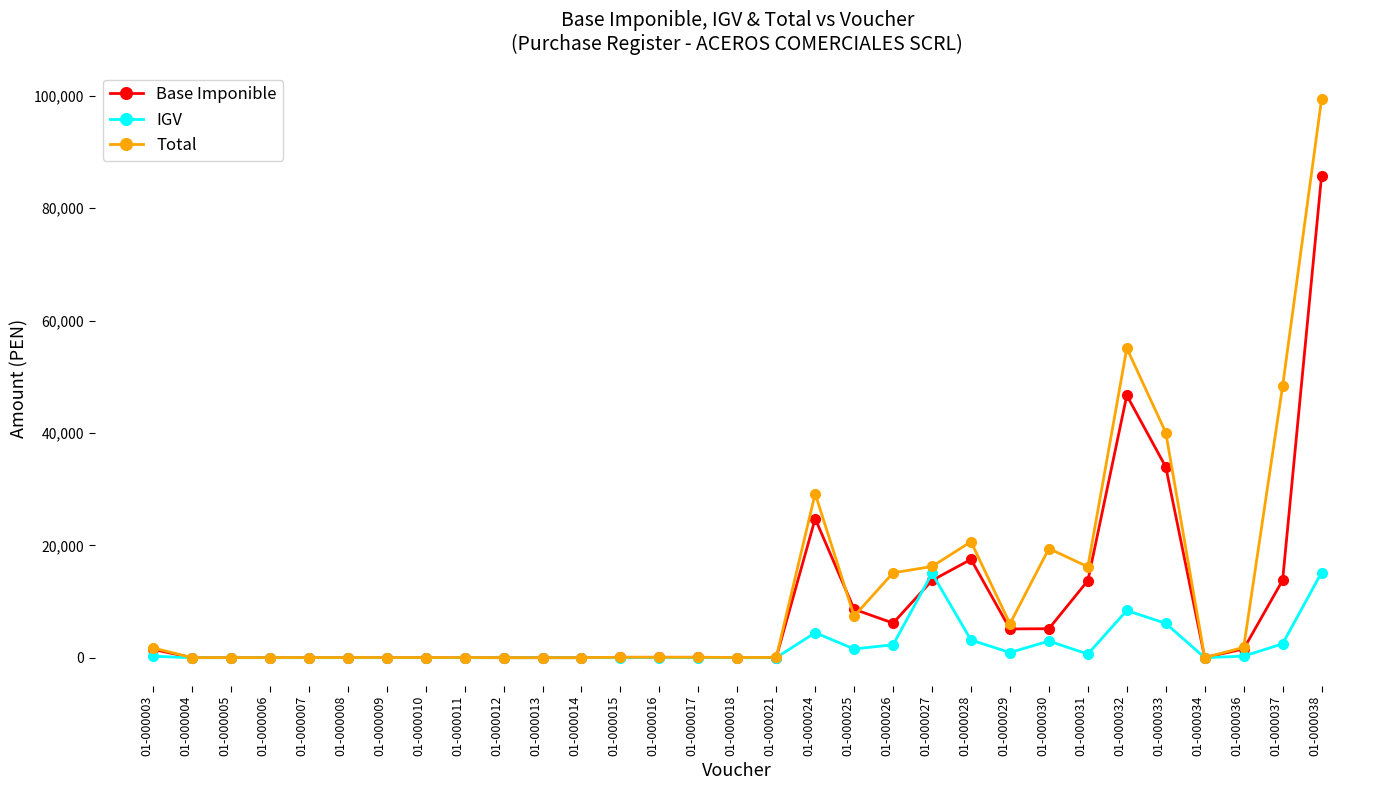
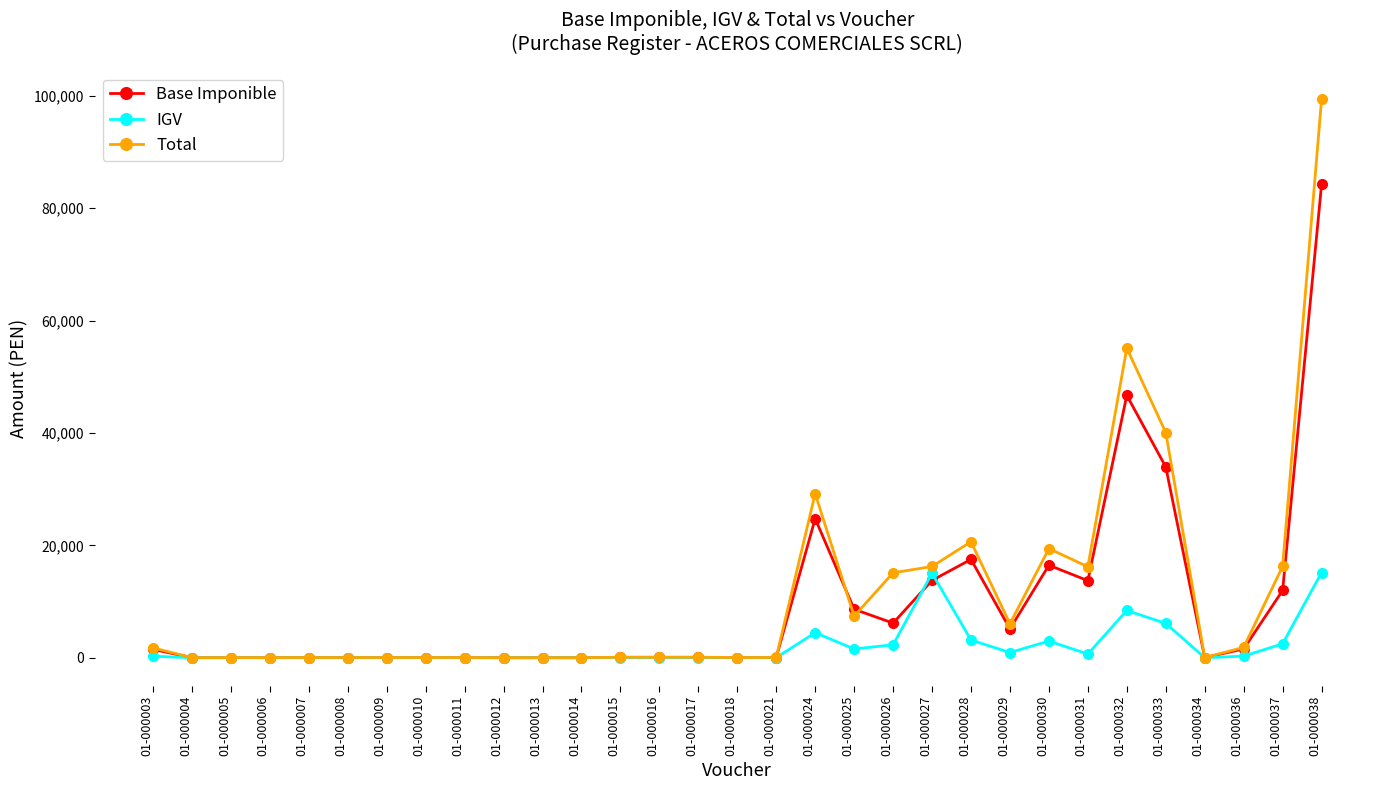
  {
    "Base Imponible": {
      "01-000024": "25,000",
      "01-000025": "9,000",
      "01-000026": "6,000",
      "01-000027": "14,000",
      "01-000028": "18,000",
      "01-000029": "5,000",
-     "01-000030": "5,000",
+     "01-000030": "16,000",
      "01-000031": "14,000",
      "01-000032": "47,000",
      "01-000033": "34,000",
-     "01-000037": "14,000",
-     "01-000038": "86,000"
+     "01-000037": "12,000",
+     "01-000038": "84,000"
    },
    "IGV": {
      "01-000003": "0",
      "01-000024": "4,000",
      "01-000025": "2,000",
      "01-000026": "2,000",
      "01-000027": "15,000",
      "01-000028": "3,000",
      "01-000029": "1,000",
      "01-000030": "3,000",
      "01-000031": "1,000",
      "01-000032": "8,000",
      "01-000033": "6,000",
      "01-000036": "0",
      "01-000037": "2,000",
      "01-000038": "15,000"
    },
    "Total": {
      "01-000024": "29,000",
      "01-000025": "7,000",
      "01-000026": "15,000",
      "01-000027": "16,000",
      "01-000028": "21,000",
      "01-000029": "6,000",
      "01-000030": "19,000",
      "01-000031": "16,000",
      "01-000032": "55,000",
      "01-000033": "40,000",
-     "01-000037": "48,000",
+     "01-000037": "16,000",
      "01-000038": "99,000"
    }
  }
